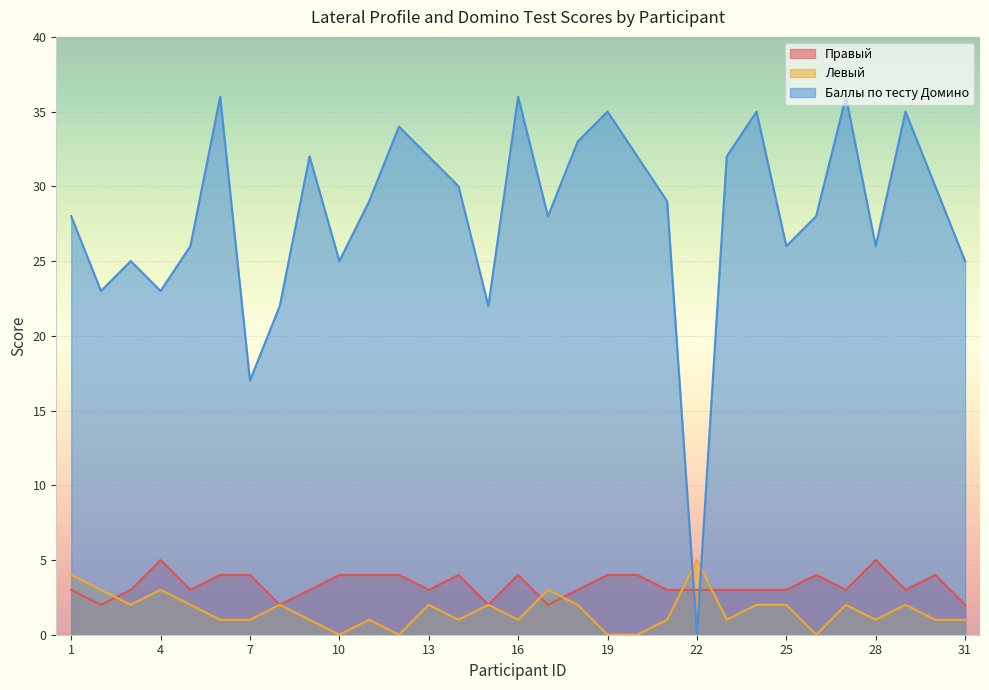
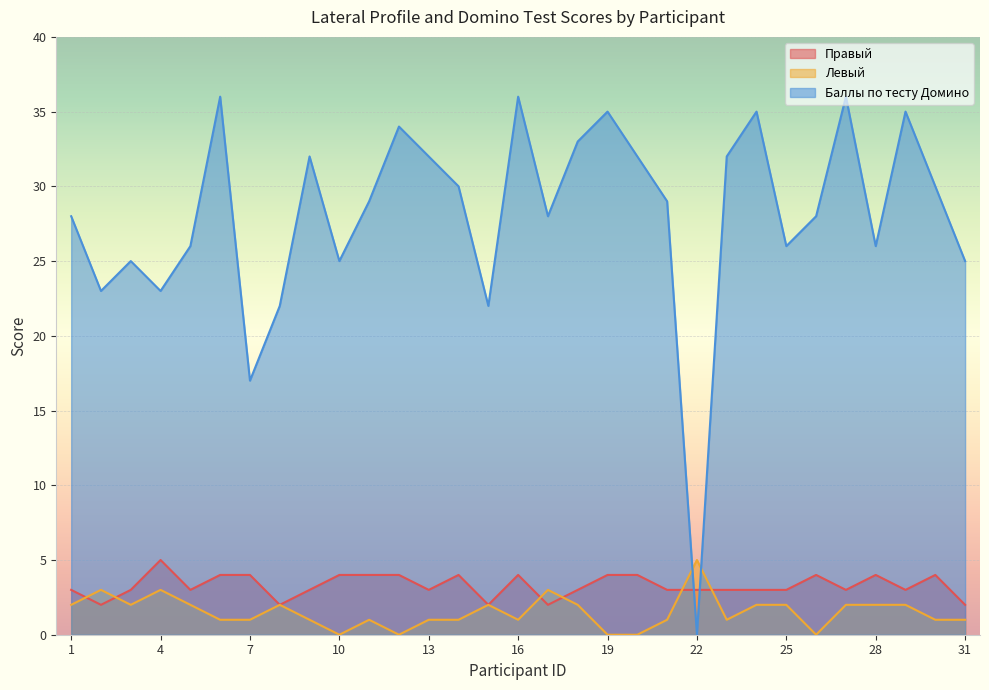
  {
    "Правый": {
      "1": 3,
      "4": 5,
      "7": 4,
      "10": 4,
      "13": 3,
      "16": 4,
      "19": 4,
      "22": 3,
      "25": 3,
-     "28": 5,
+     "28": 4,
      "31": 2
    },
    "Левый": {
-     "1": 4,
+     "1": 2,
      "4": 3,
      "7": 1,
      "10": 0,
-     "13": 2,
+     "13": 1,
      "16": 1,
      "19": 0,
      "22": 5,
      "25": 2,
-     "28": 1,
+     "28": 2,
      "31": 1
    },
    "Баллы по тесту Домино": {
      "1": 28,
      "4": 23,
      "7": 17,
      "10": 25,
      "13": 32,
      "16": 36,
      "19": 35,
      "22": 0,
      "25": 26,
      "28": 26,
      "31": 25
    }
  }
